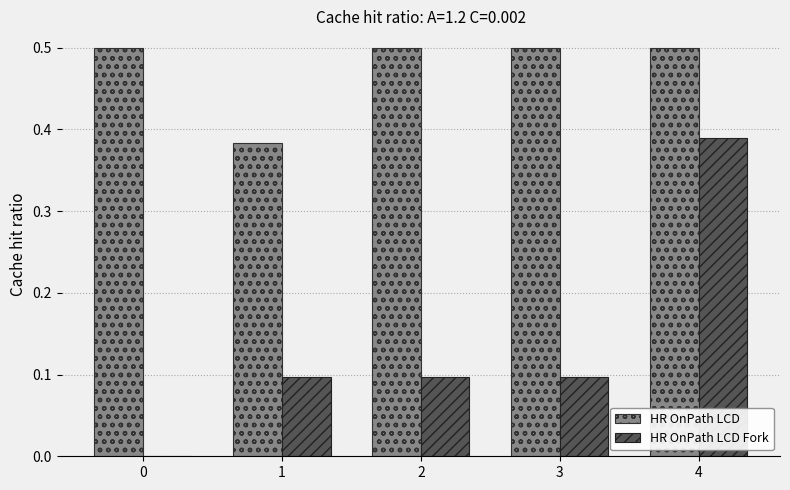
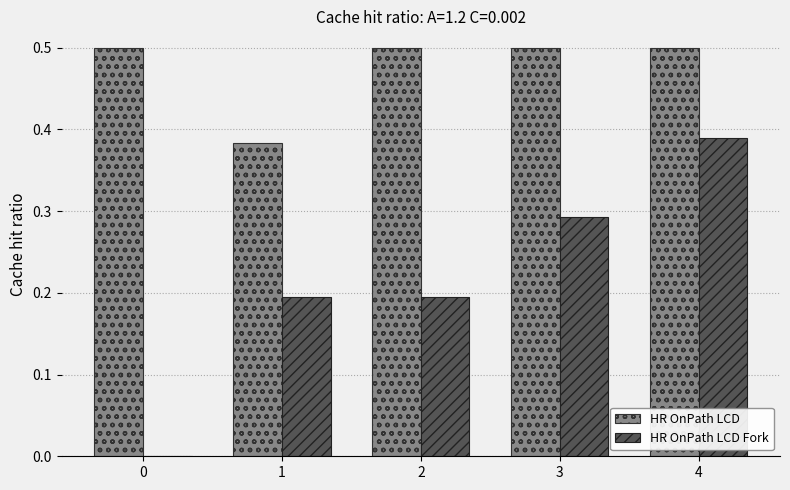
  {
    "HR OnPath LCD": {
      "0": 0.50,
      "1": 0.38,
      "2": 0.50,
      "3": 0.50,
      "4": 0.50
    },
    "HR OnPath LCD Fork": {
      "0": 0.00,
-     "1": 0.10,
-     "2": 0.10,
-     "3": 0.10,
+     "1": 0.20,
+     "2": 0.20,
+     "3": 0.29,
      "4": 0.39
    }
  }
